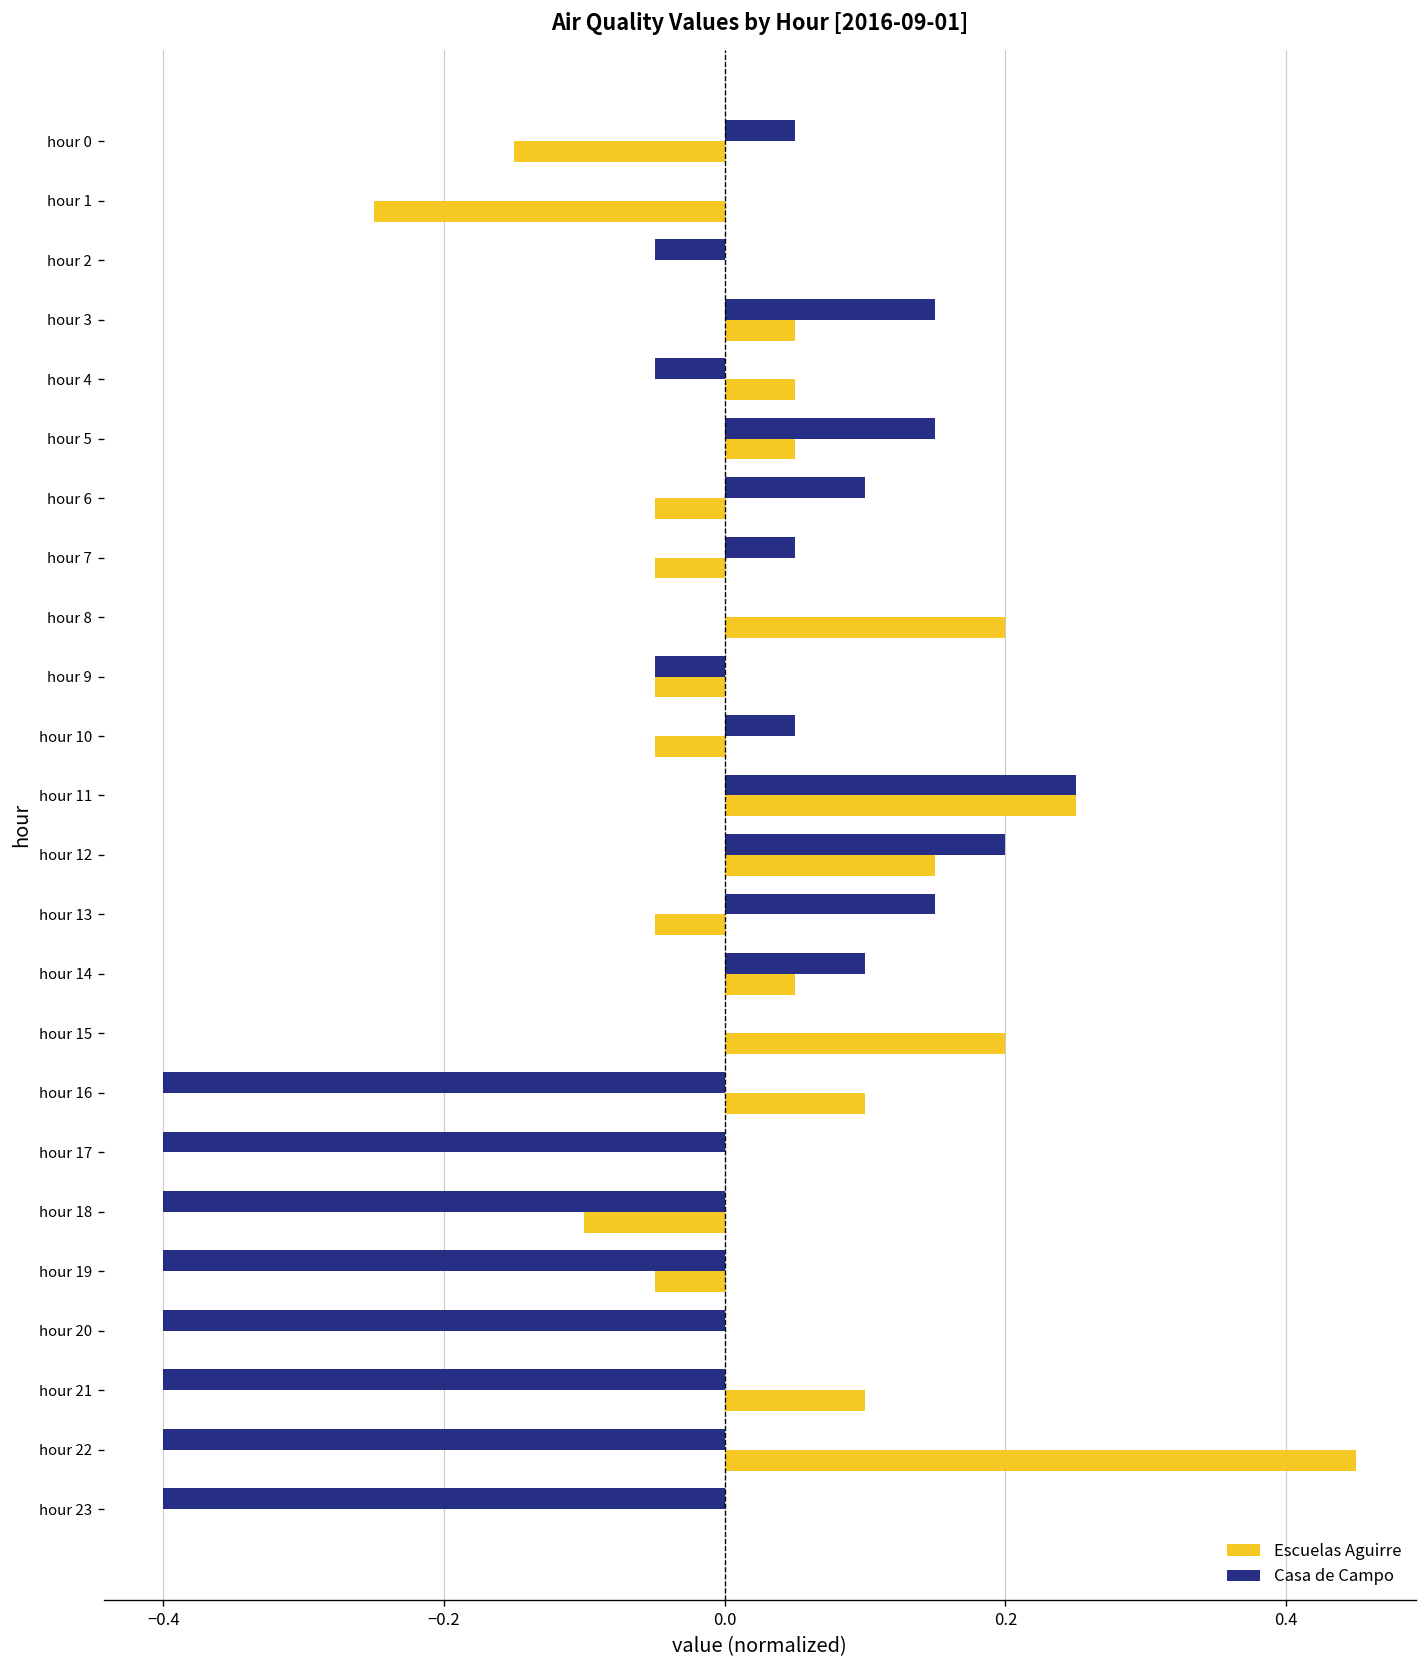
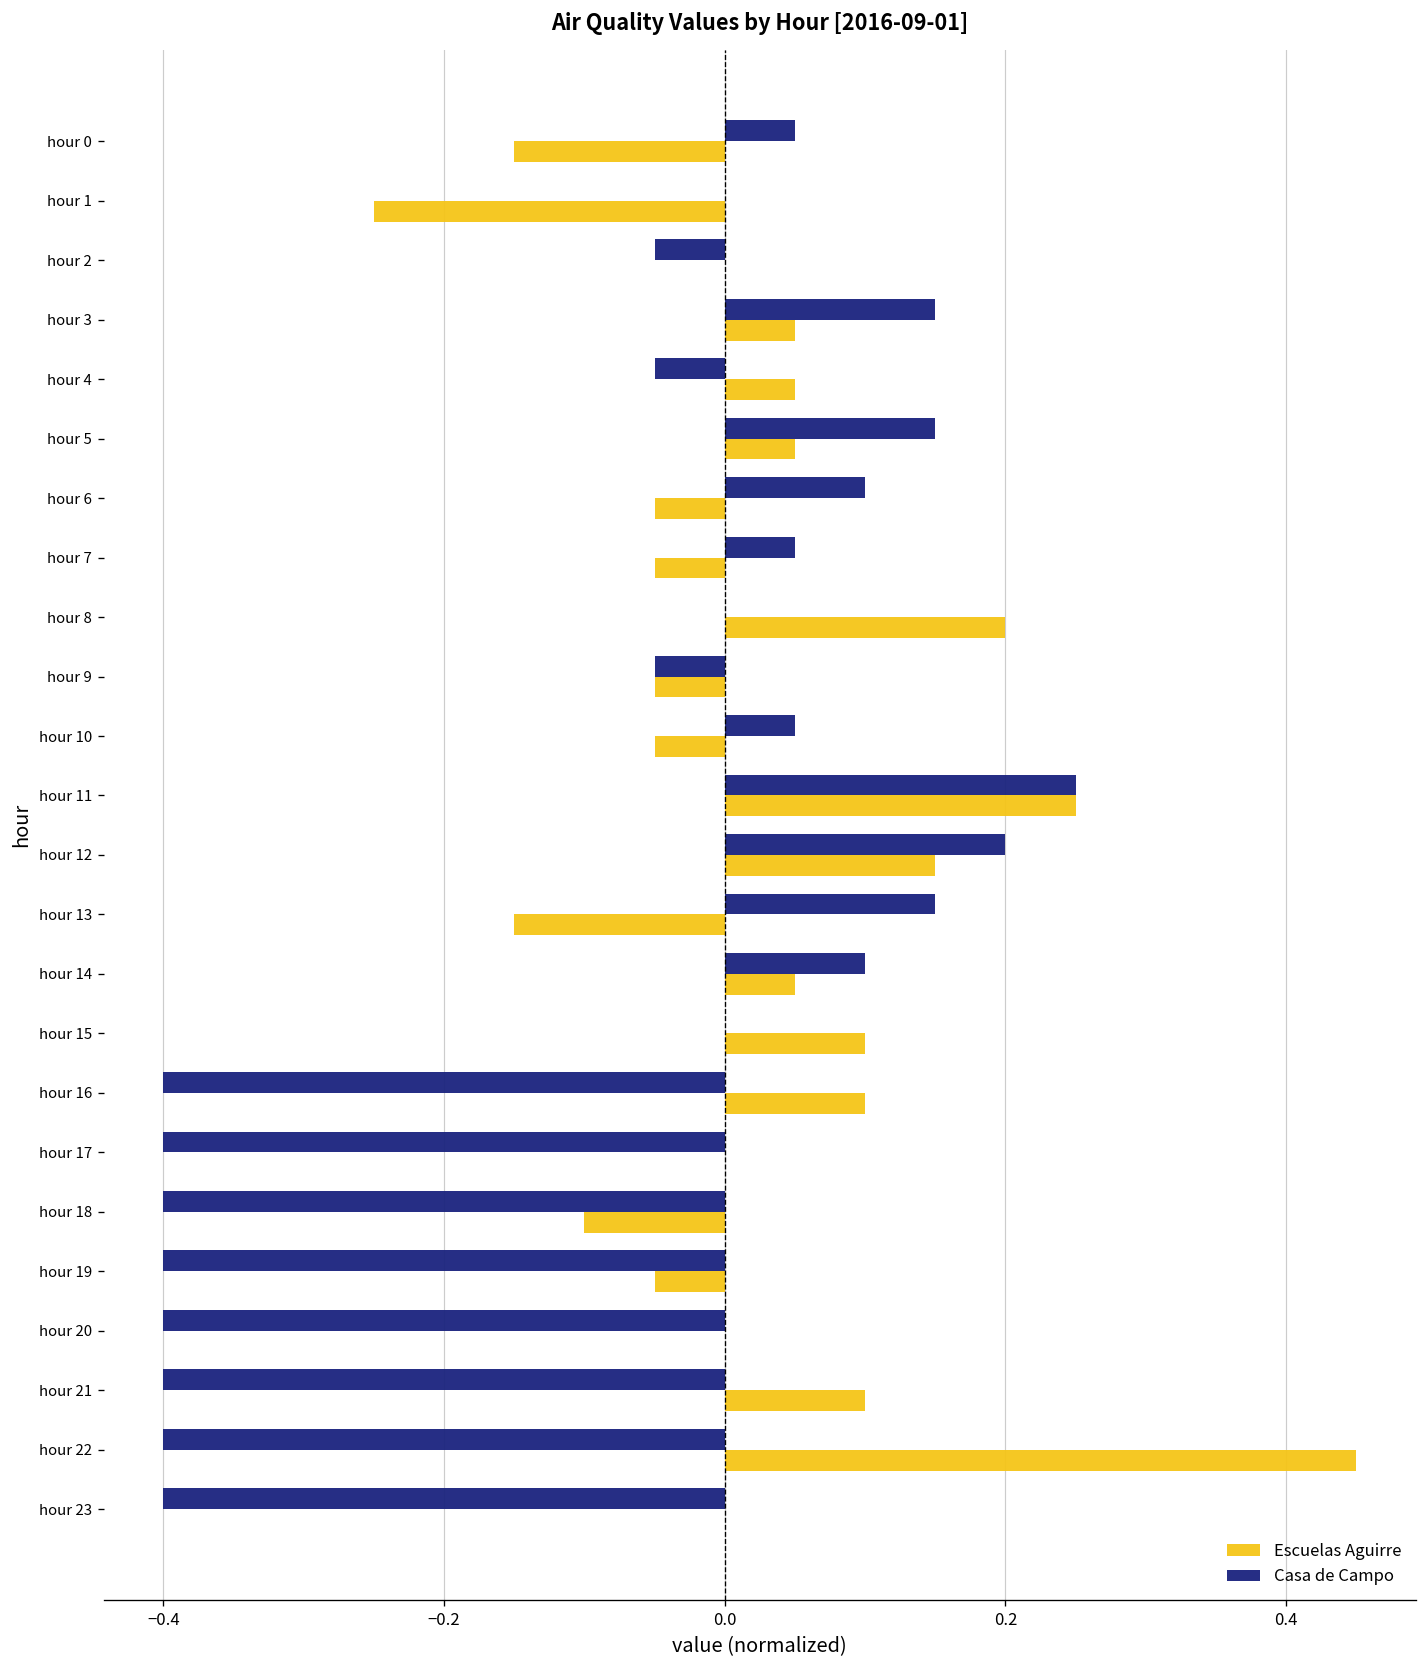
  {
    "Escuelas Aguirre": {
      "hour 0": -0.150,
      "hour 1": -0.250,
      "hour 2": 0.000,
      "hour 3": 0.050,
      "hour 4": 0.050,
      "hour 5": 0.050,
      "hour 6": -0.050,
      "hour 7": -0.050,
      "hour 8": 0.200,
      "hour 9": -0.050,
      "hour 10": -0.050,
      "hour 11": 0.250,
      "hour 12": 0.150,
-     "hour 13": -0.050,
+     "hour 13": -0.150,
      "hour 14": 0.050,
-     "hour 15": 0.200,
+     "hour 15": 0.100,
      "hour 16": 0.100,
      "hour 17": 0.000,
      "hour 18": -0.100,
      "hour 19": -0.050,
      "hour 20": 0.000,
      "hour 21": 0.100,
      "hour 22": 0.450,
      "hour 23": 0.000
    },
    "Casa de Campo": {
      "hour 0": 0.050,
      "hour 1": 0.000,
      "hour 2": -0.050,
      "hour 3": 0.150,
      "hour 4": -0.050,
      "hour 5": 0.150,
      "hour 6": 0.100,
      "hour 7": 0.050,
      "hour 8": 0.000,
      "hour 9": -0.050,
      "hour 10": 0.050,
      "hour 11": 0.250,
      "hour 12": 0.200,
      "hour 13": 0.150,
      "hour 14": 0.100,
      "hour 15": 0.000,
      "hour 16": -0.400,
      "hour 17": -0.400,
      "hour 18": -0.400,
      "hour 19": -0.400,
      "hour 20": -0.400,
      "hour 21": -0.400,
      "hour 22": -0.400,
      "hour 23": -0.400
    }
  }
